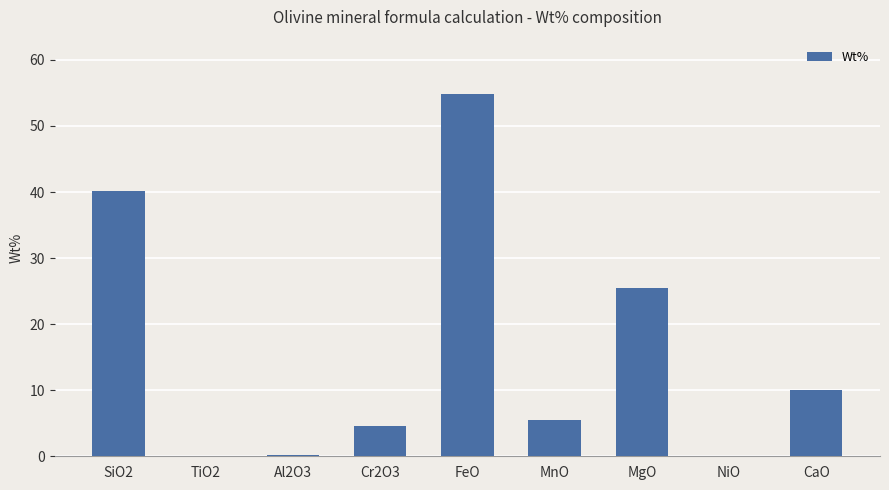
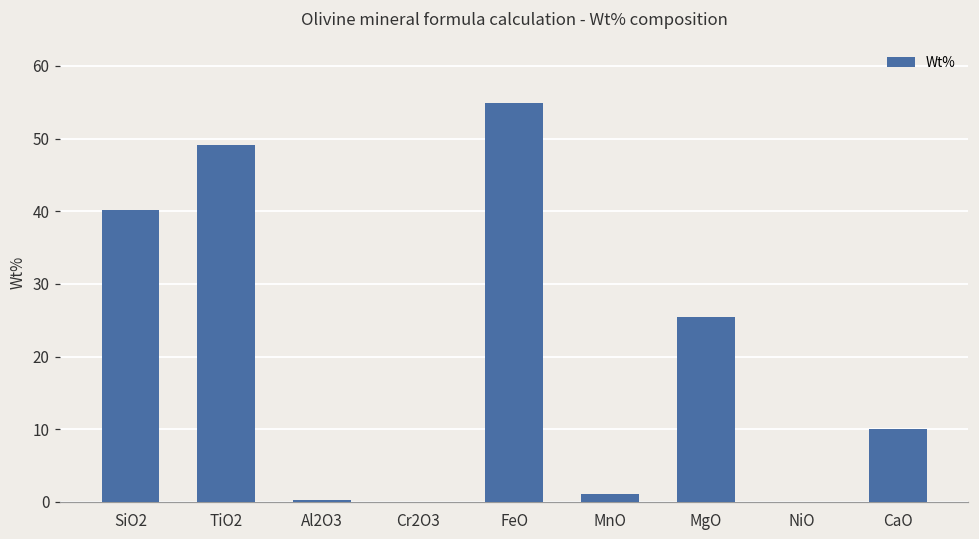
  {
    "SiO2": 40,
-   "TiO2": 0,
-   "Cr2O3": 5,
+   "TiO2": 49,
+   "Cr2O3": 0,
    "FeO": 55,
-   "MnO": 5,
+   "MnO": 1,
    "MgO": 25,
    "NiO": 0,
    "CaO": 10
  }
